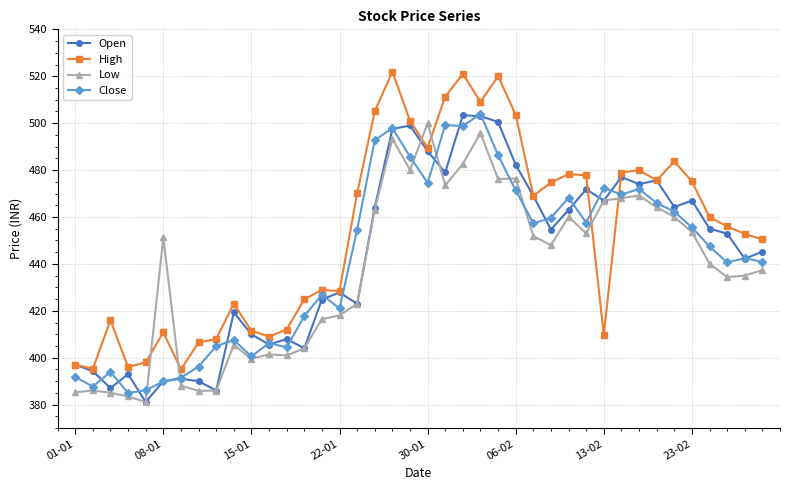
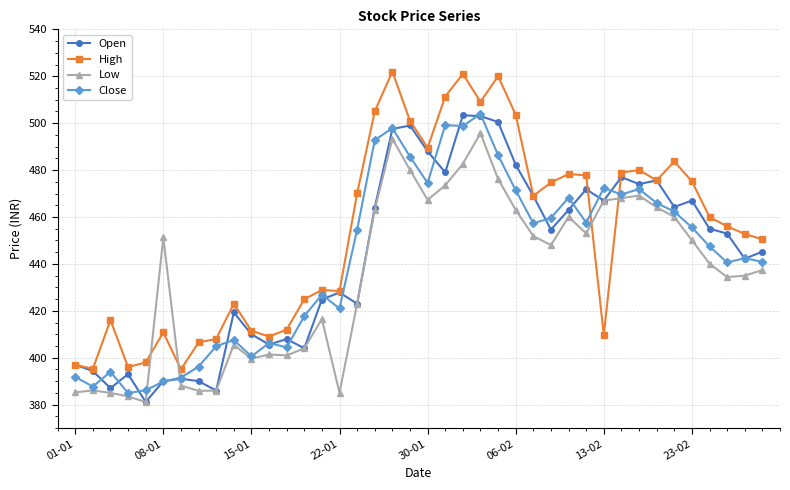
  {
    "High": {
      "08-01": 411,
      "15-01": 412,
      "30-01": 490,
      "06-02": 504,
      "13-02": 410,
      "23-02": 475
    },
    "Low": {
      "01-01": 385,
      "08-01": 451,
-     "22-01": 418,
-     "30-01": 500,
-     "06-02": 476,
-     "23-02": 454
+     "22-01": 385,
+     "30-01": 467,
+     "06-02": 463,
+     "23-02": 450
    }
  }
